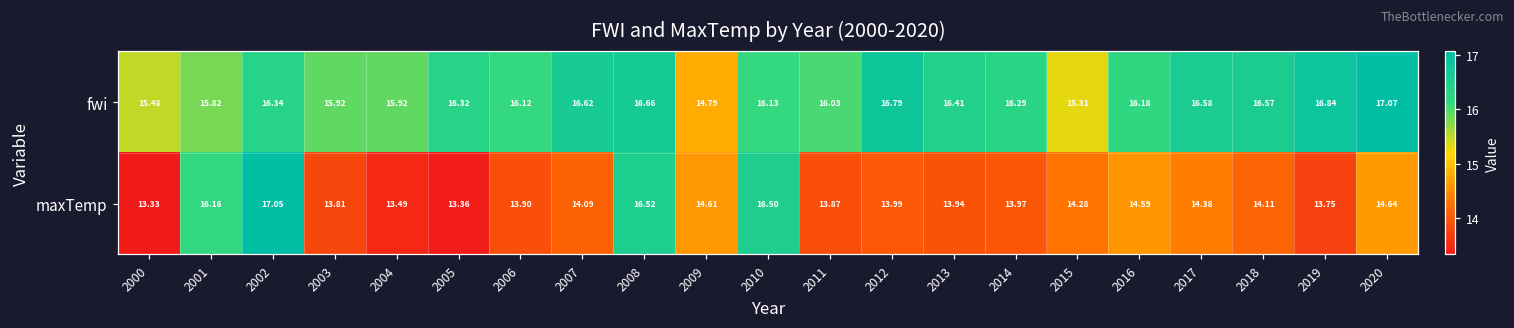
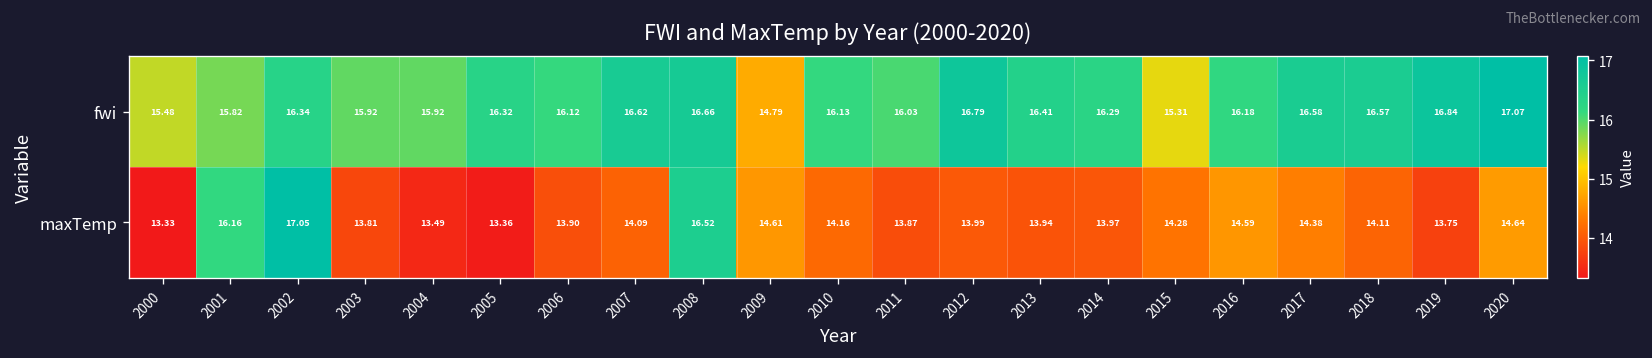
  {
    "fwi": {
      "2000": 15.48,
      "2001": 15.82,
      "2002": 16.34,
      "2003": 15.92,
      "2004": 15.92,
      "2005": 16.32,
      "2006": 16.12,
      "2007": 16.62,
      "2008": 16.66,
      "2009": 14.79,
      "2010": 16.13,
      "2011": 16.03,
      "2012": 16.79,
      "2013": 16.41,
      "2014": 16.29,
      "2015": 15.31,
      "2016": 16.18,
      "2017": 16.58,
      "2018": 16.57,
      "2019": 16.84,
      "2020": 17.07
    },
    "maxTemp": {
      "2000": 13.33,
      "2001": 16.16,
      "2002": 17.05,
      "2003": 13.81,
      "2004": 13.49,
      "2005": 13.36,
      "2006": 13.90,
      "2007": 14.09,
      "2008": 16.52,
      "2009": 14.61,
-     "2010": 16.50,
+     "2010": 14.16,
      "2011": 13.87,
      "2012": 13.99,
      "2013": 13.94,
      "2014": 13.97,
      "2015": 14.28,
      "2016": 14.59,
      "2017": 14.38,
      "2018": 14.11,
      "2019": 13.75,
      "2020": 14.64
    }
  }
